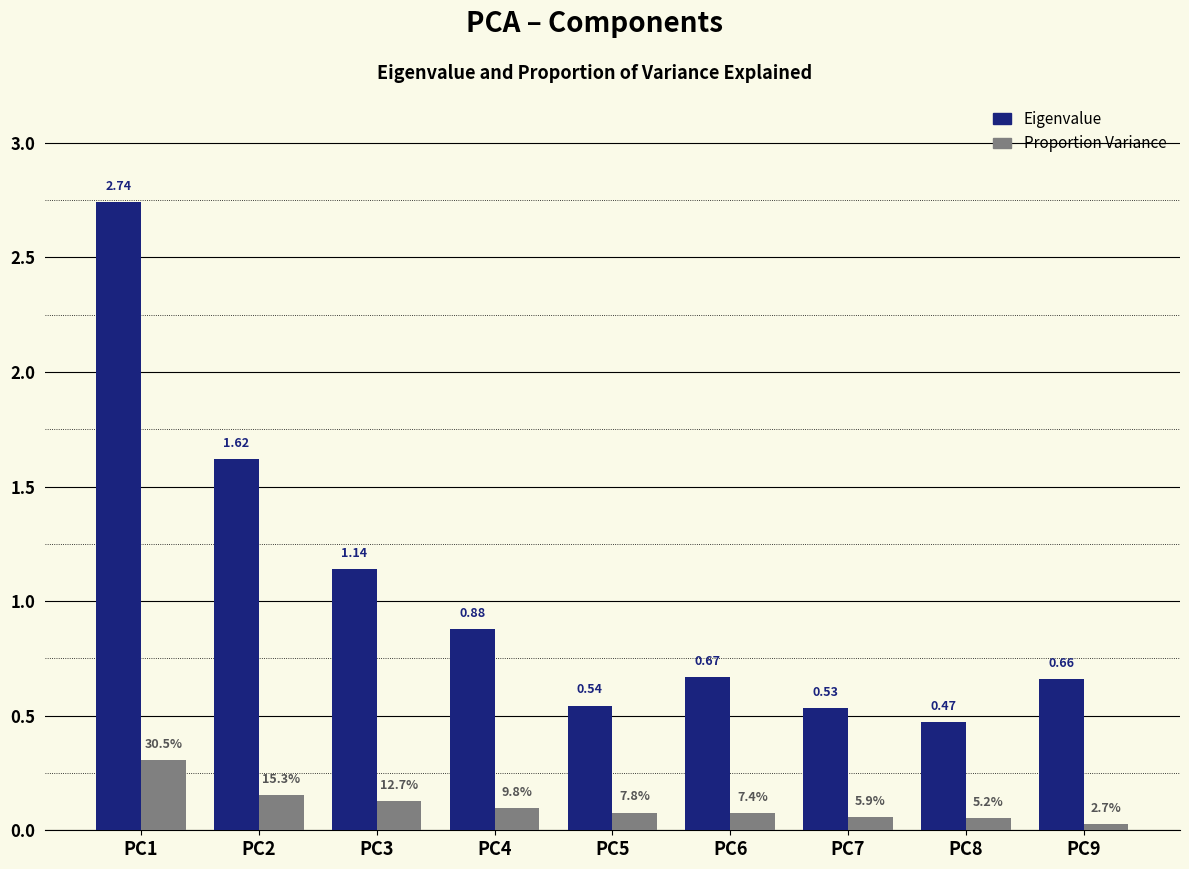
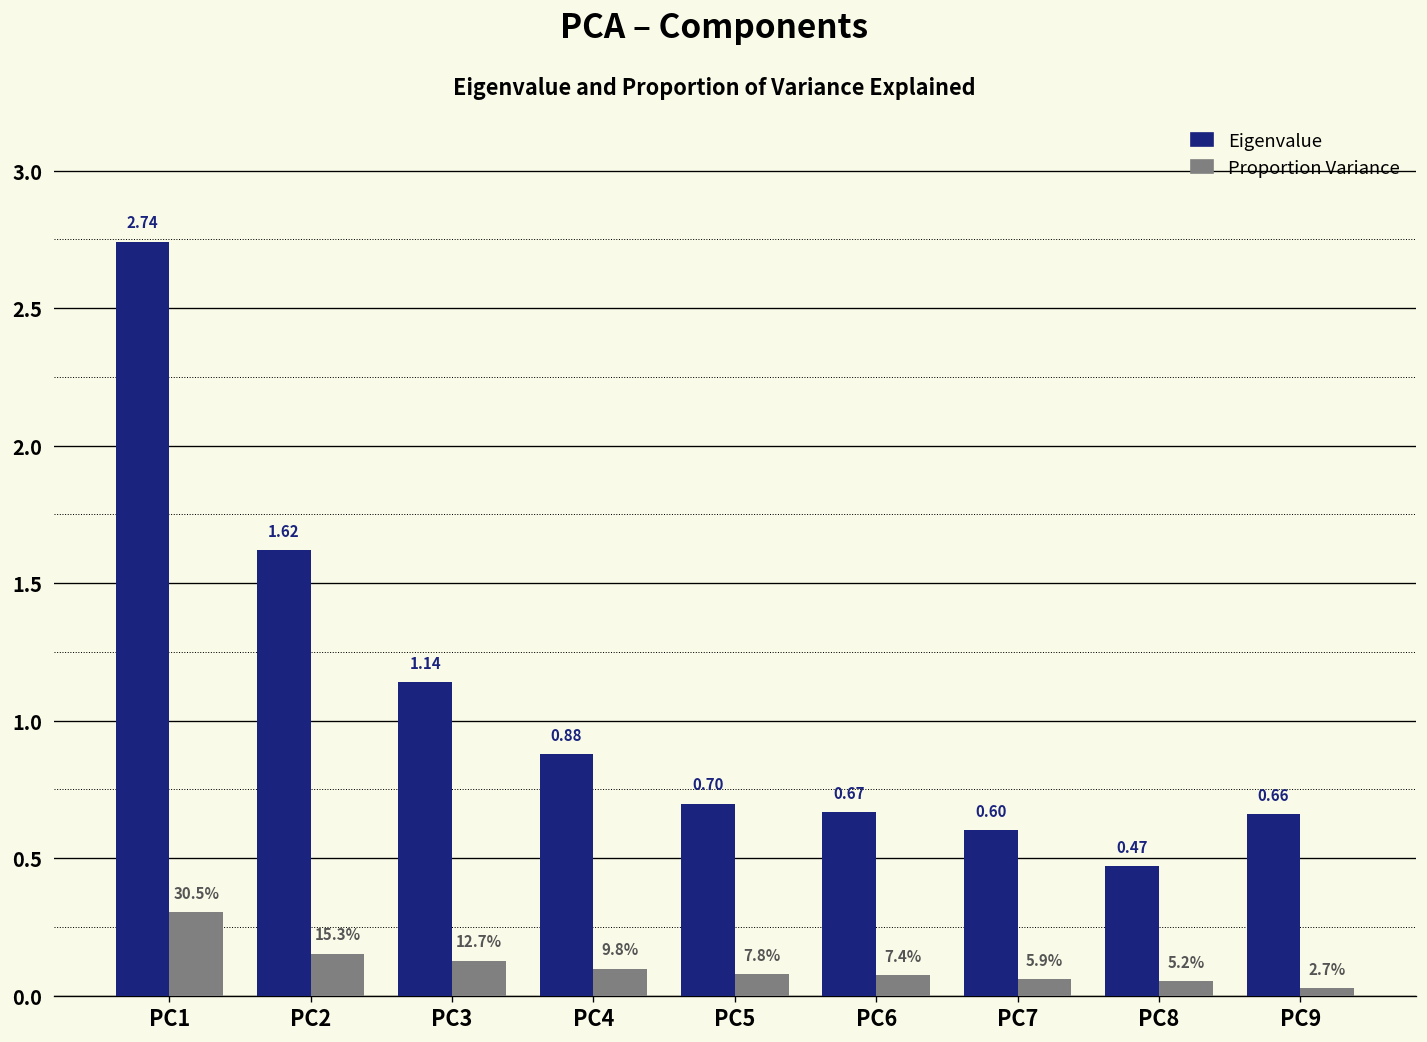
  {
    "Eigenvalue": {
      "PC1": 2.74,
      "PC2": 1.62,
      "PC3": 1.14,
      "PC4": 0.88,
-     "PC5": 0.54,
+     "PC5": 0.70,
      "PC6": 0.67,
-     "PC7": 0.53,
+     "PC7": 0.60,
      "PC8": 0.47,
      "PC9": 0.66
    }
  }
